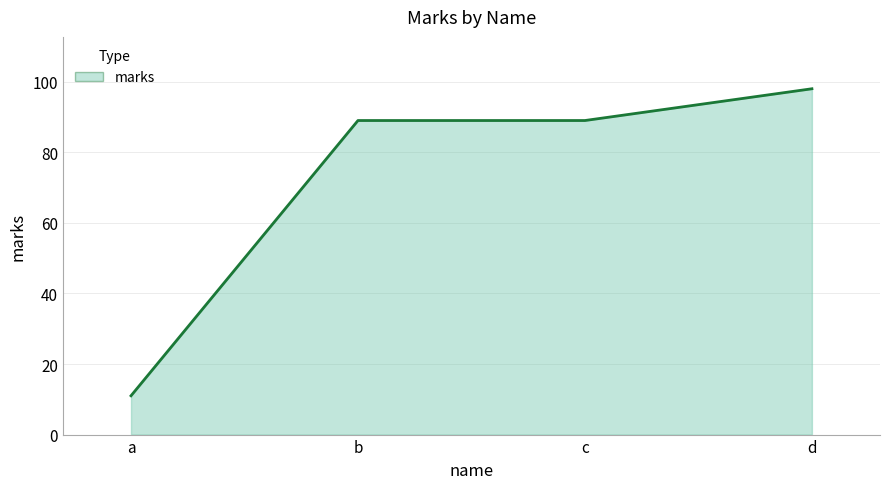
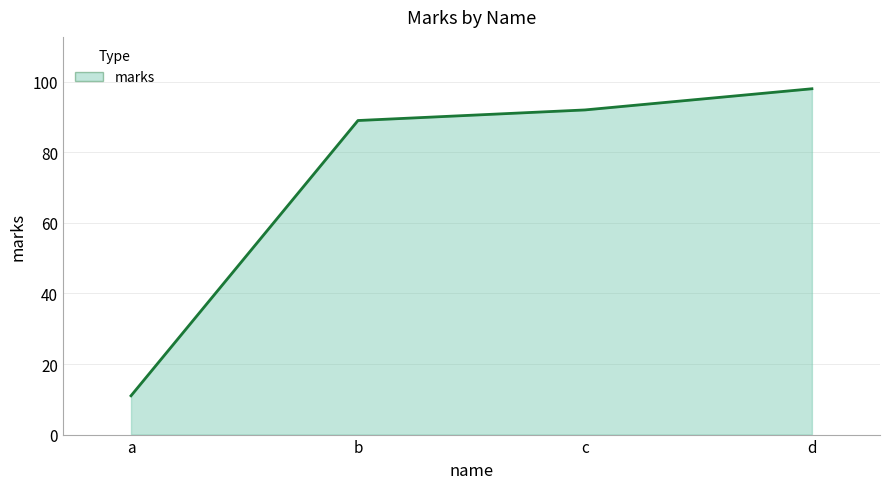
  {
    "a": 11,
    "b": 89,
-   "c": 89,
+   "c": 92,
    "d": 98
  }
